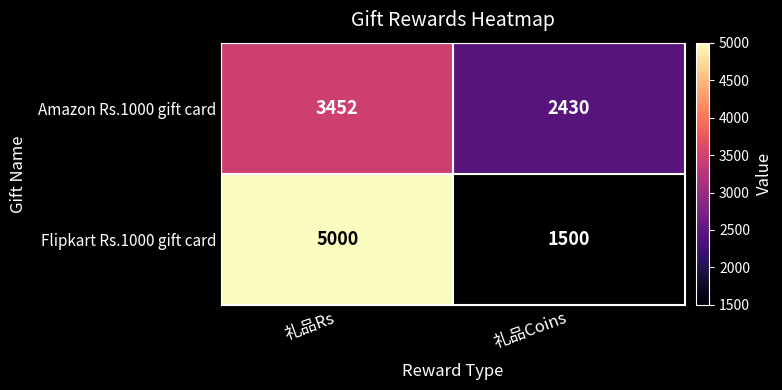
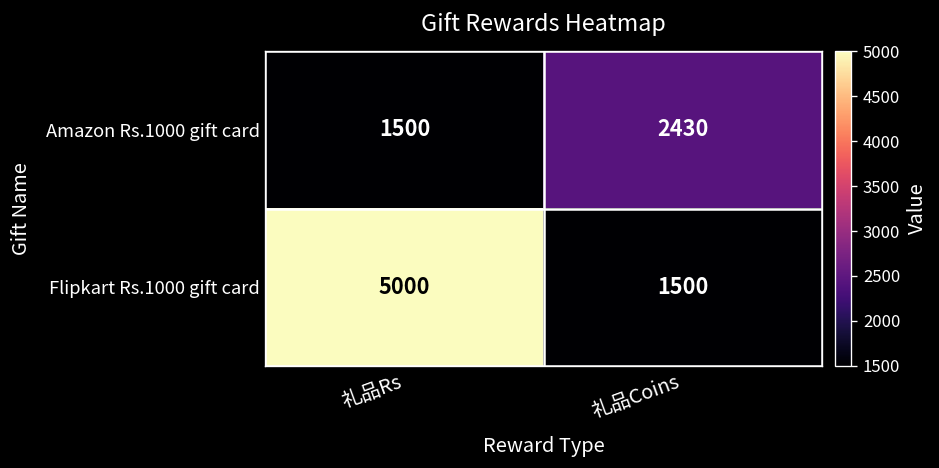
  {
    "Amazon Rs.1000 gift card": {
-     "礼品Rs": 3452,
+     "礼品Rs": 1500,
      "礼品Coins": 2430
    },
    "Flipkart Rs.1000 gift card": {
      "礼品Rs": 5000,
      "礼品Coins": 1500
    }
  }
